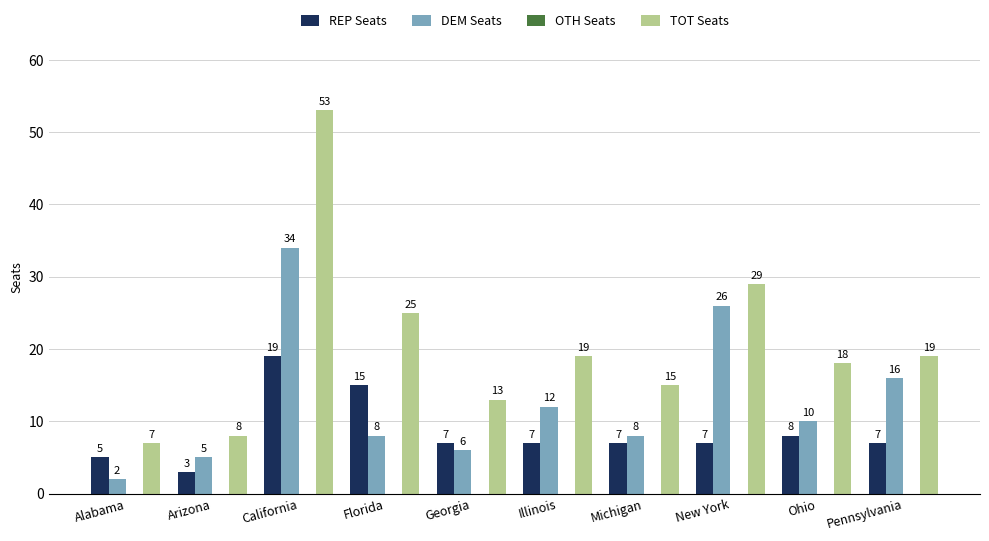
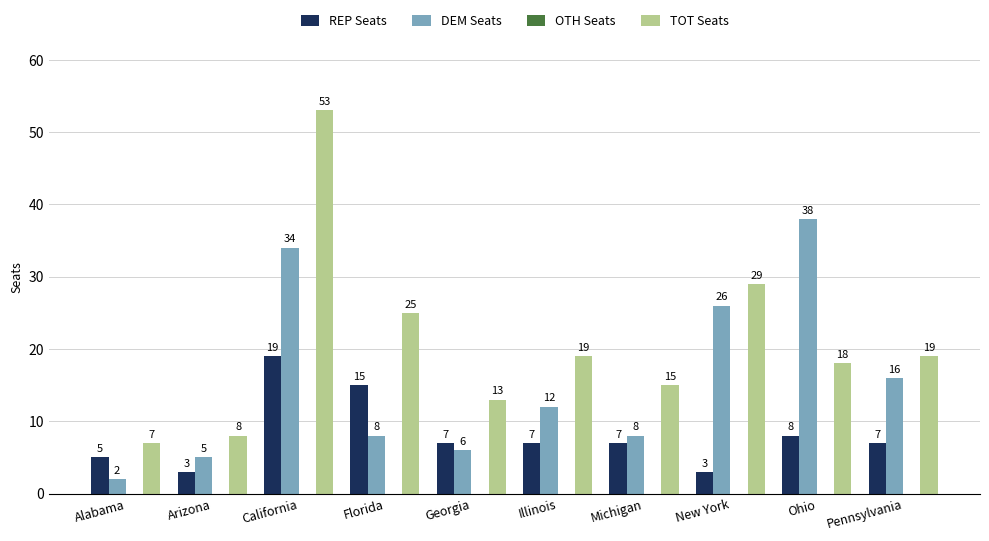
  {
    "REP Seats": {
      "Alabama": 5,
      "Arizona": 3,
      "California": 19,
      "Florida": 15,
      "Georgia": 7,
      "Illinois": 7,
      "Michigan": 7,
-     "New York": 7,
+     "New York": 3,
      "Ohio": 8,
      "Pennsylvania": 7
    },
    "DEM Seats": {
      "Alabama": 2,
      "Arizona": 5,
      "California": 34,
      "Florida": 8,
      "Georgia": 6,
      "Illinois": 12,
      "Michigan": 8,
      "New York": 26,
-     "Ohio": 10,
+     "Ohio": 38,
      "Pennsylvania": 16
    },
    "OTH Seats": {
      "Alabama": 0,
      "Arizona": 0,
      "California": 0,
      "Florida": 0,
      "Georgia": 0,
      "Illinois": 0,
      "Michigan": 0,
      "New York": 0,
      "Ohio": 0,
      "Pennsylvania": 0
    },
    "TOT Seats": {
      "Alabama": 7,
      "Arizona": 8,
      "California": 53,
      "Florida": 25,
      "Georgia": 13,
      "Illinois": 19,
      "Michigan": 15,
      "New York": 29,
      "Ohio": 18,
      "Pennsylvania": 19
    }
  }
